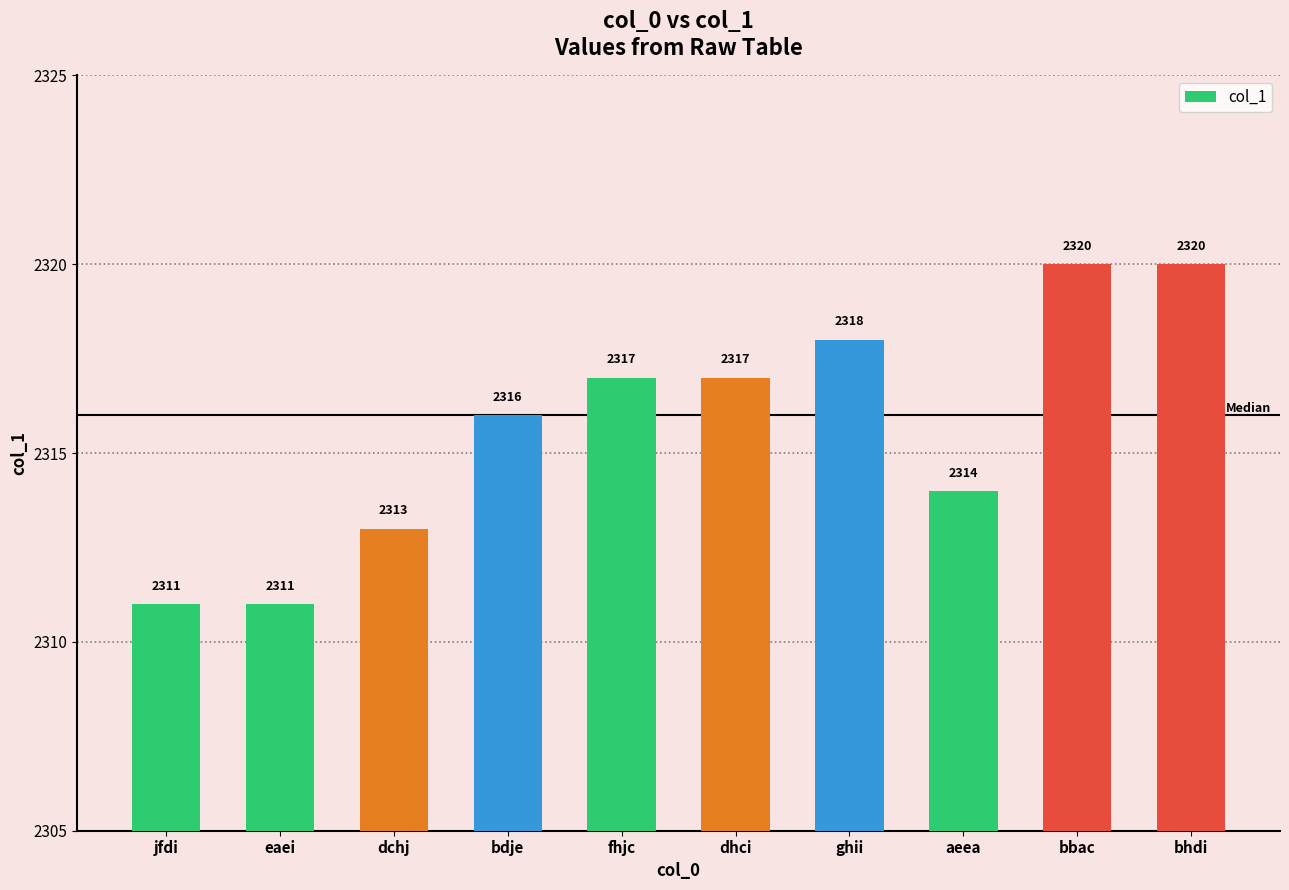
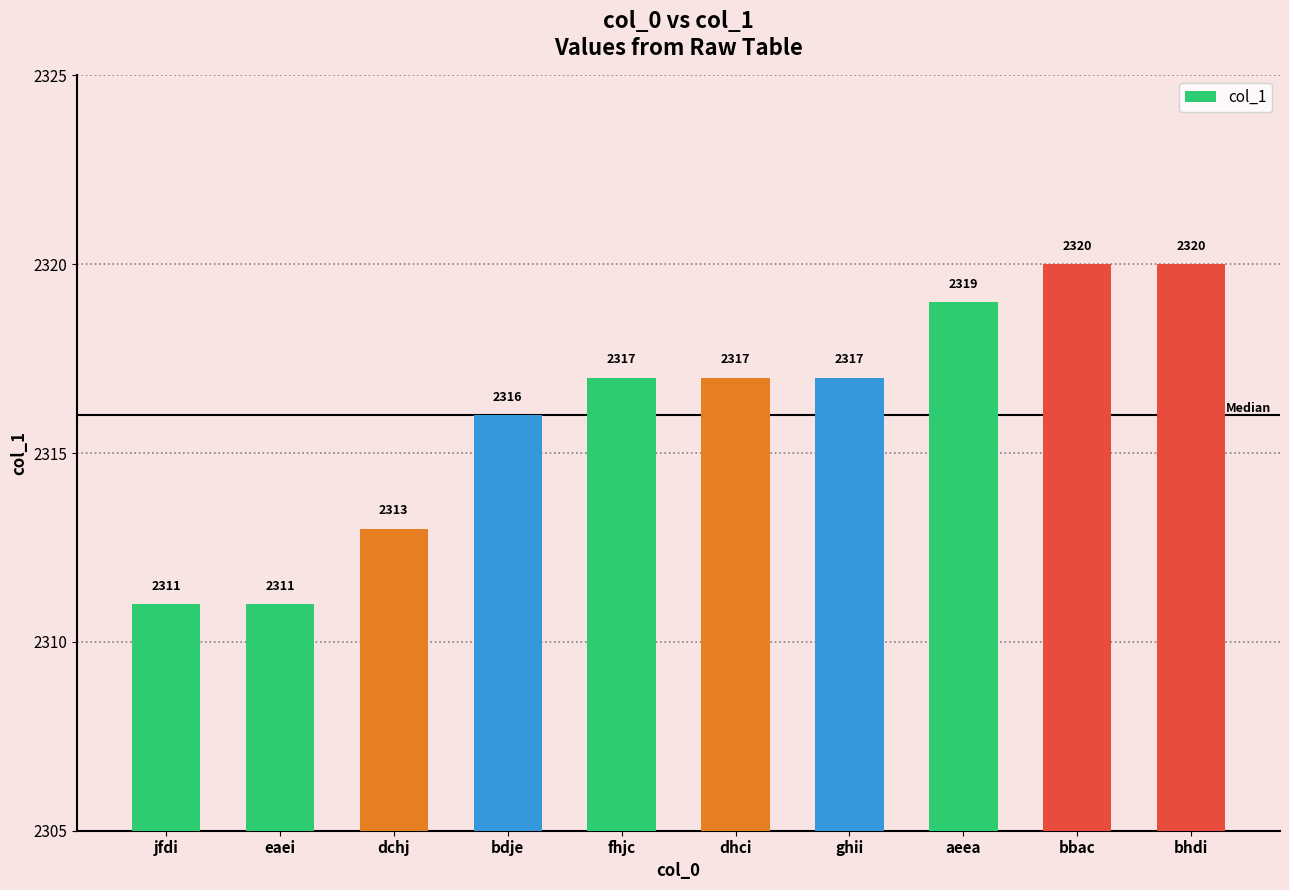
  {
    "jfdi": 2311,
    "eaei": 2311,
    "dchj": 2313,
    "bdje": 2316,
    "fhjc": 2317,
    "dhci": 2317,
-   "ghii": 2318,
-   "aeea": 2314,
+   "ghii": 2317,
+   "aeea": 2319,
    "bbac": 2320,
    "bhdi": 2320
  }
